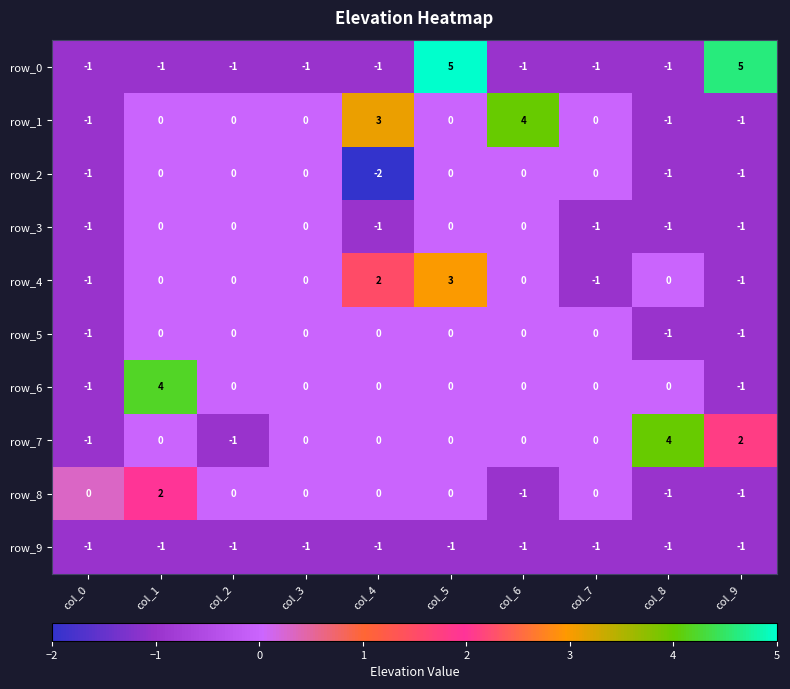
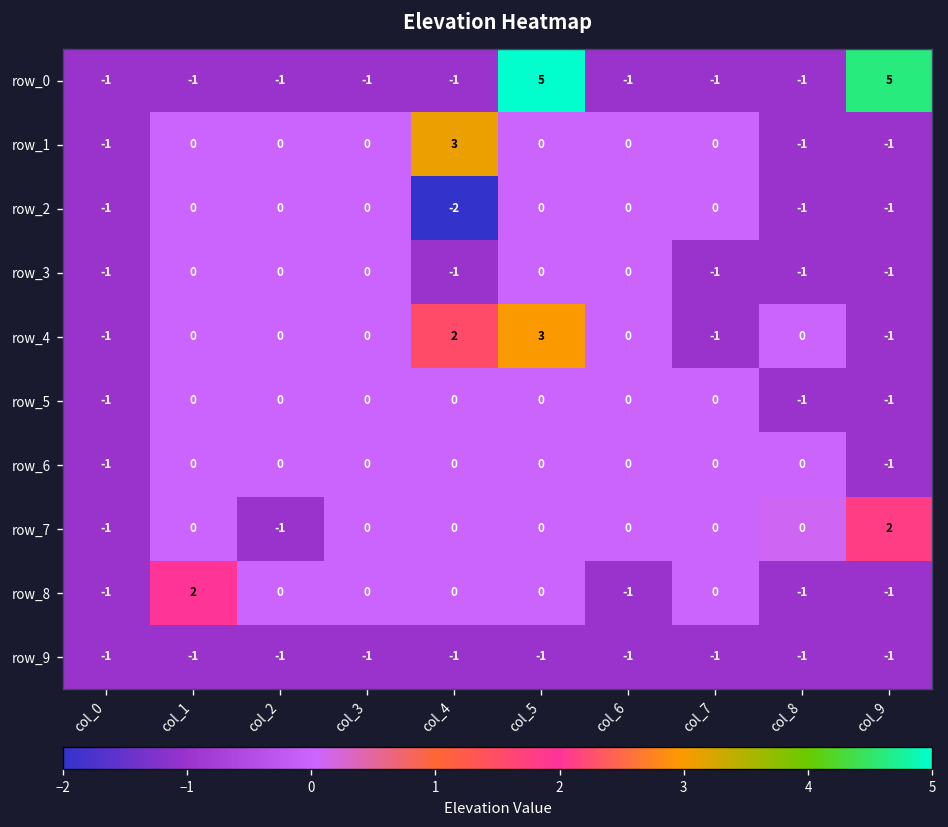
  {
    "row_0": {
      "col_0": -1,
      "col_1": -1,
      "col_2": -1,
      "col_3": -1,
      "col_4": -1,
      "col_5": 5,
      "col_6": -1,
      "col_7": -1,
      "col_8": -1,
      "col_9": 5
    },
    "row_1": {
      "col_0": -1,
      "col_1": 0,
      "col_2": 0,
      "col_3": 0,
      "col_4": 3,
      "col_5": 0,
-     "col_6": 4,
+     "col_6": 0,
      "col_7": 0,
      "col_8": -1,
      "col_9": -1
    },
    "row_2": {
      "col_0": -1,
      "col_1": 0,
      "col_2": 0,
      "col_3": 0,
      "col_4": -2,
      "col_5": 0,
      "col_6": 0,
      "col_7": 0,
      "col_8": -1,
      "col_9": -1
    },
    "row_3": {
      "col_0": -1,
      "col_1": 0,
      "col_2": 0,
      "col_3": 0,
      "col_4": -1,
      "col_5": 0,
      "col_6": 0,
      "col_7": -1,
      "col_8": -1,
      "col_9": -1
    },
    "row_4": {
      "col_0": -1,
      "col_1": 0,
      "col_2": 0,
      "col_3": 0,
      "col_4": 2,
      "col_5": 3,
      "col_6": 0,
      "col_7": -1,
      "col_8": 0,
      "col_9": -1
    },
    "row_5": {
      "col_0": -1,
      "col_1": 0,
      "col_2": 0,
      "col_3": 0,
      "col_4": 0,
      "col_5": 0,
      "col_6": 0,
      "col_7": 0,
      "col_8": -1,
      "col_9": -1
    },
    "row_6": {
      "col_0": -1,
-     "col_1": 4,
+     "col_1": 0,
      "col_2": 0,
      "col_3": 0,
      "col_4": 0,
      "col_5": 0,
      "col_6": 0,
      "col_7": 0,
      "col_8": 0,
      "col_9": -1
    },
    "row_7": {
      "col_0": -1,
      "col_1": 0,
      "col_2": -1,
      "col_3": 0,
      "col_4": 0,
      "col_5": 0,
      "col_6": 0,
      "col_7": 0,
-     "col_8": 4,
+     "col_8": 0,
      "col_9": 2
    },
    "row_8": {
-     "col_0": 0,
+     "col_0": -1,
      "col_1": 2,
      "col_2": 0,
      "col_3": 0,
      "col_4": 0,
      "col_5": 0,
      "col_6": -1,
      "col_7": 0,
      "col_8": -1,
      "col_9": -1
    },
    "row_9": {
      "col_0": -1,
      "col_1": -1,
      "col_2": -1,
      "col_3": -1,
      "col_4": -1,
      "col_5": -1,
      "col_6": -1,
      "col_7": -1,
      "col_8": -1,
      "col_9": -1
    }
  }
